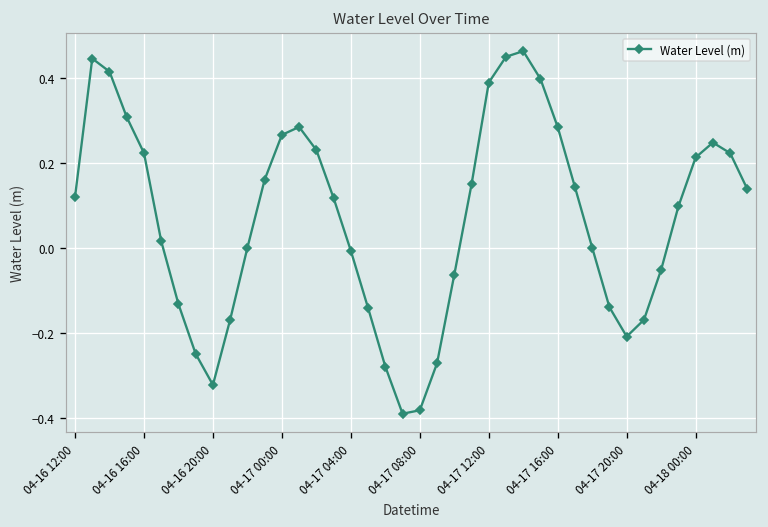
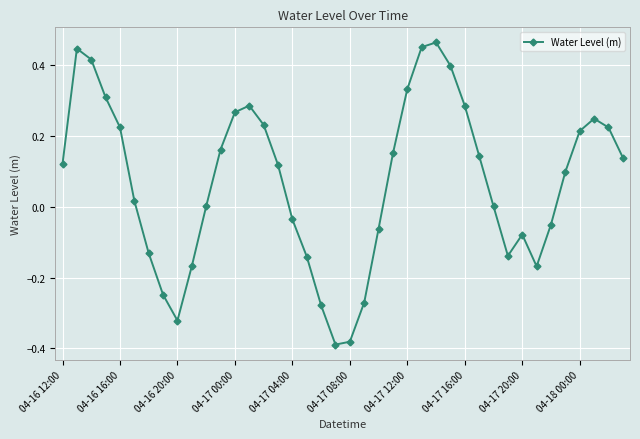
  {
    "04-16 12:00": 0.12,
    "04-16 16:00": 0.22,
    "04-16 20:00": -0.32,
    "04-17 00:00": 0.27,
-   "04-17 04:00": -0.01,
+   "04-17 04:00": -0.04,
    "04-17 08:00": -0.38,
-   "04-17 12:00": 0.39,
+   "04-17 12:00": 0.33,
    "04-17 16:00": 0.28,
-   "04-17 20:00": -0.21,
+   "04-17 20:00": -0.08,
    "04-18 00:00": 0.21
  }
